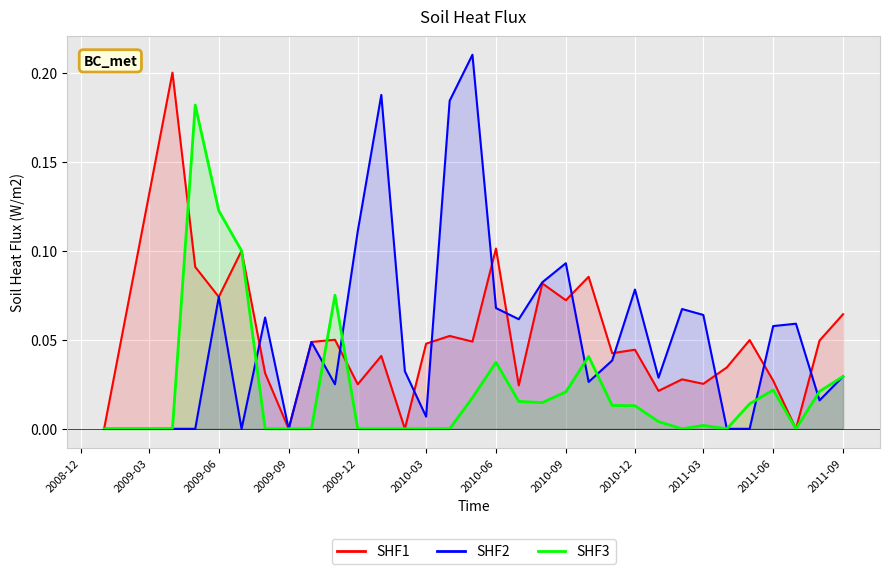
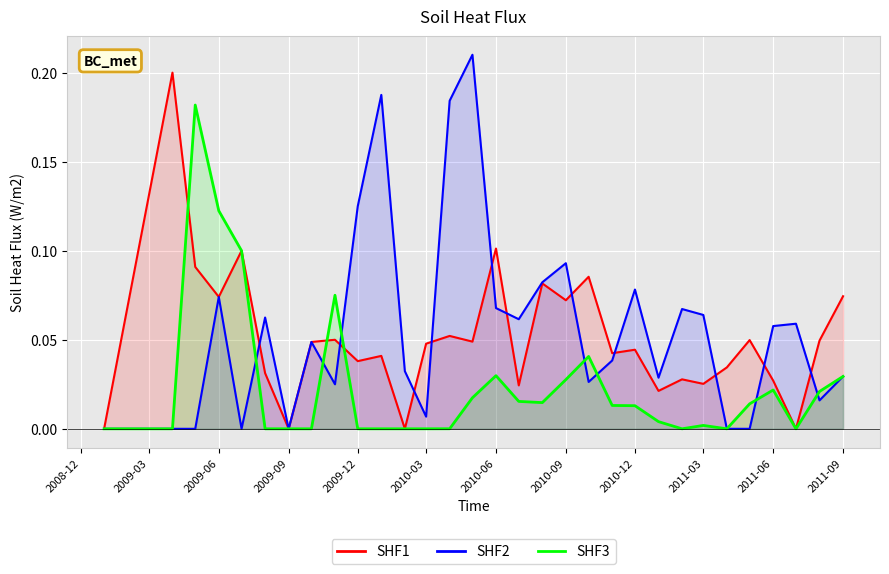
  {
    "SHF1": {
-     "2009-12": 0.025,
+     "2009-12": 0.038,
      "2010-03": 0.048,
      "2010-06": 0.101,
      "2010-09": 0.072,
      "2010-12": 0.044,
      "2011-03": 0.025,
      "2011-06": 0.027,
-     "2011-09": 0.064
+     "2011-09": 0.074
    },
    "SHF2": {
-     "2009-12": 0.111,
+     "2009-12": 0.125,
      "2010-03": 0.007,
      "2010-06": 0.068,
      "2010-09": 0.093,
      "2010-12": 0.078,
      "2011-03": 0.064,
      "2011-06": 0.058
    },
    "SHF3": {
      "2009-06": 0.122,
      "2009-12": 0.000,
      "2010-03": 0.000,
-     "2010-06": 0.037,
-     "2010-09": 0.021,
+     "2010-06": 0.030,
+     "2010-09": 0.028,
      "2010-12": 0.013,
      "2011-03": 0.002,
      "2011-06": 0.022
    }
  }
